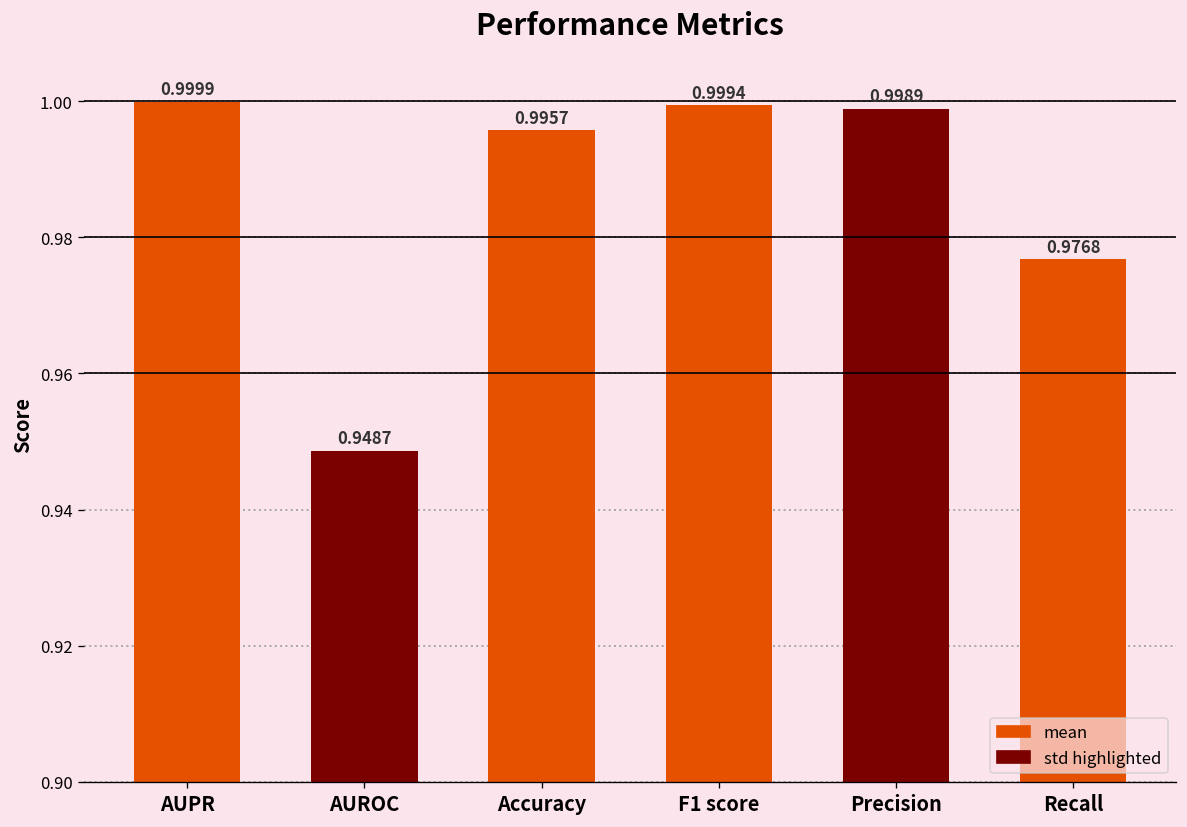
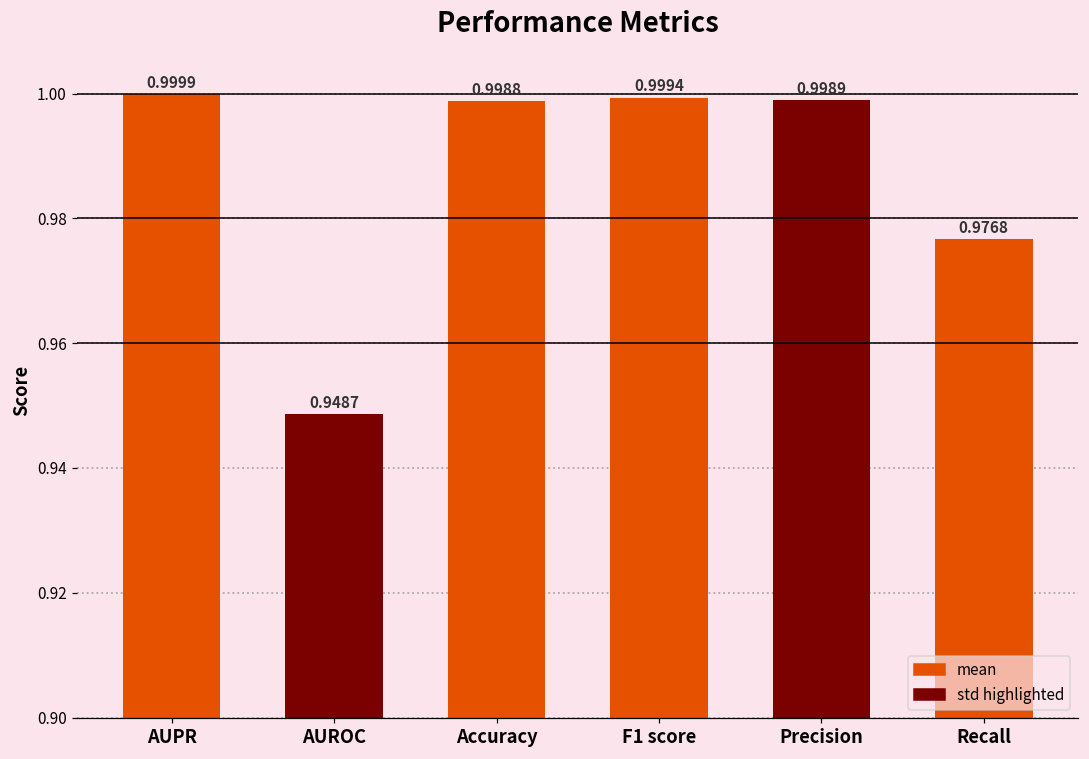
  {
    "AUPR": 0.9999,
    "AUROC": 0.9487,
-   "Accuracy": 0.9957,
+   "Accuracy": 0.9988,
    "F1 score": 0.9994,
    "Precision": 0.9989,
    "Recall": 0.9768
  }
